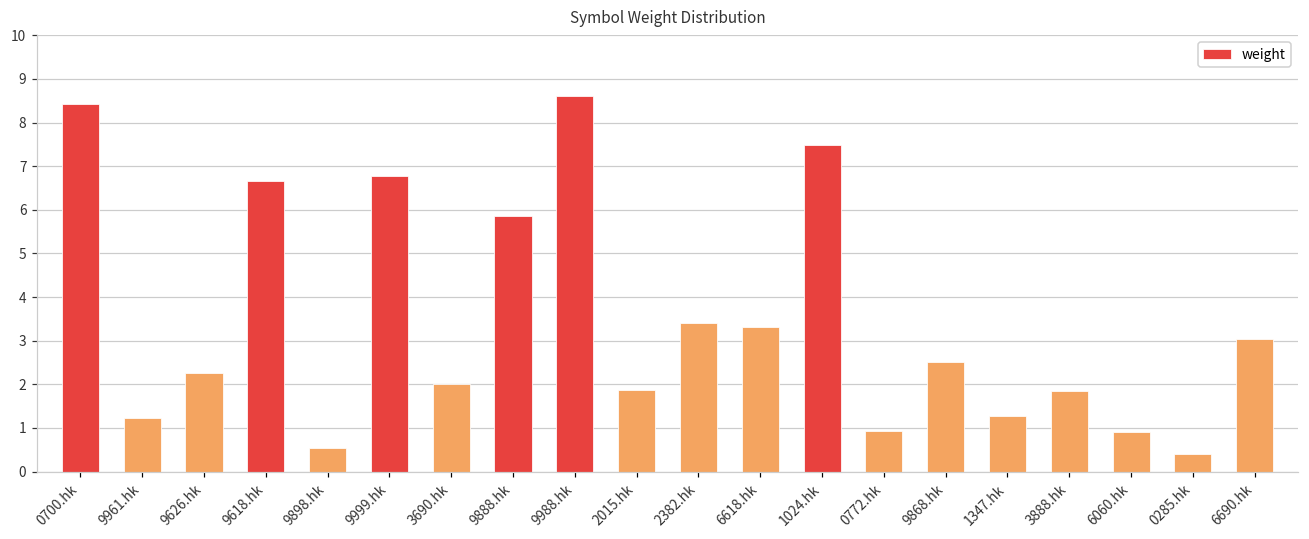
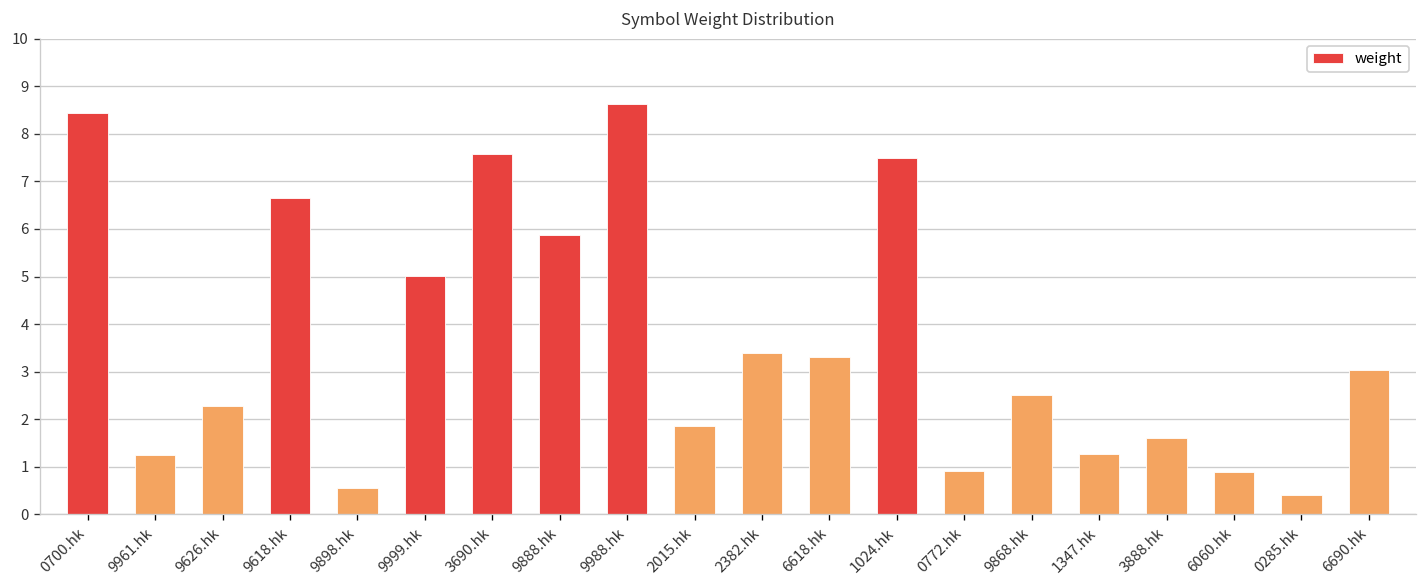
  {
    "0700.hk": 8.4,
    "9961.hk": 1.2,
    "9626.hk": 2.3,
    "9618.hk": 6.7,
    "9898.hk": 0.6,
-   "9999.hk": 6.8,
-   "3690.hk": 2.0,
+   "9999.hk": 5.0,
+   "3690.hk": 7.6,
    "9888.hk": 5.9,
    "9988.hk": 8.6,
    "2015.hk": 1.9,
    "2382.hk": 3.4,
    "6618.hk": 3.3,
    "1024.hk": 7.5,
    "0772.hk": 0.9,
    "9868.hk": 2.5,
    "1347.hk": 1.3,
-   "3888.hk": 1.9,
+   "3888.hk": 1.6,
    "6060.hk": 0.9,
    "0285.hk": 0.4,
    "6690.hk": 3.0
  }
